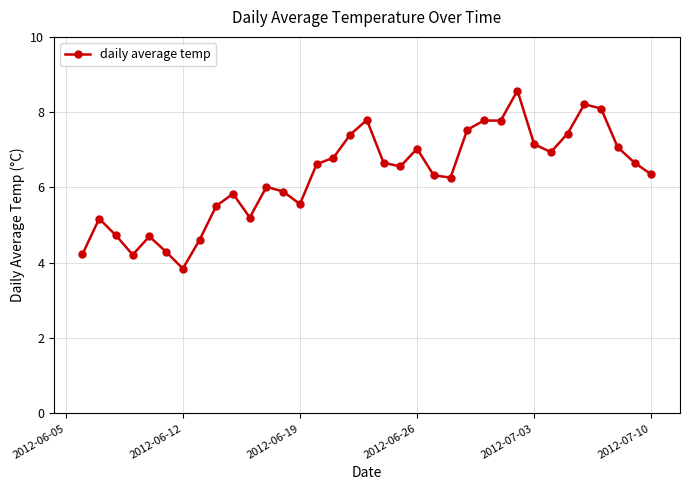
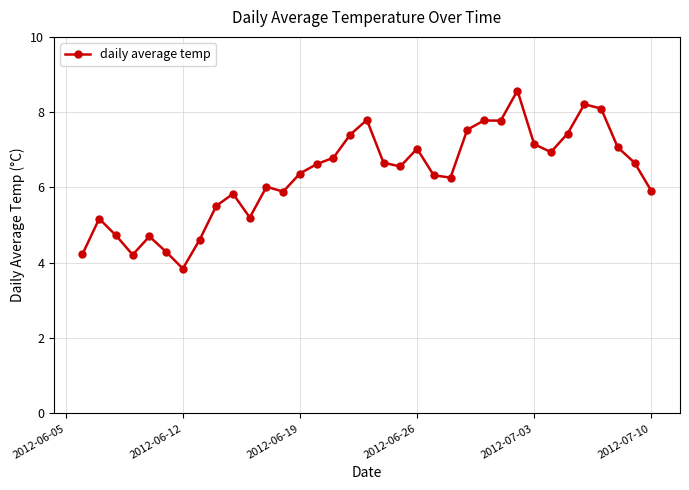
  {
    "2012-06-12": 3.8,
-   "2012-06-19": 5.6,
+   "2012-06-19": 6.4,
    "2012-06-26": 7.0,
    "2012-07-03": 7.2,
-   "2012-07-10": 6.3
+   "2012-07-10": 5.9
  }
